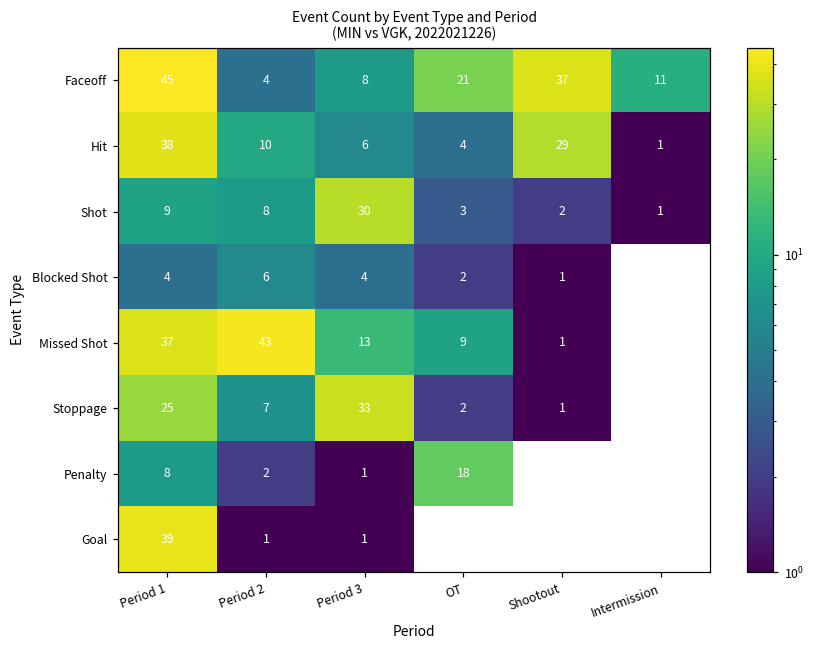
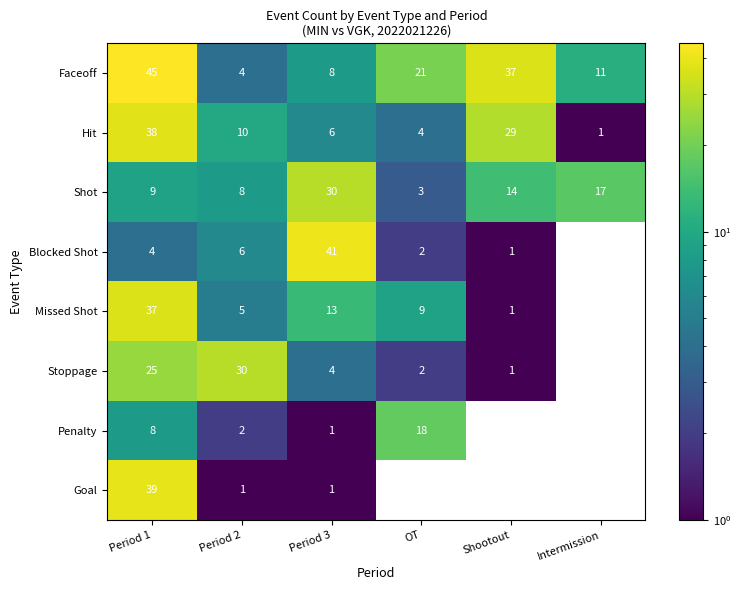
  {
    "Faceoff": {
      "Period 1": 45,
      "Period 2": 4,
      "Period 3": 8,
      "OT": 21,
      "Shootout": 37,
      "Intermission": 11
    },
    "Hit": {
      "Period 1": 38,
      "Period 2": 10,
      "Period 3": 6,
      "OT": 4,
      "Shootout": 29,
      "Intermission": 1
    },
    "Shot": {
      "Period 1": 9,
      "Period 2": 8,
      "Period 3": 30,
      "OT": 3,
-     "Shootout": 2,
-     "Intermission": 1
+     "Shootout": 14,
+     "Intermission": 17
    },
    "Blocked Shot": {
      "Period 1": 4,
      "Period 2": 6,
-     "Period 3": 4,
+     "Period 3": 41,
      "OT": 2,
      "Shootout": 1
    },
    "Missed Shot": {
      "Period 1": 37,
-     "Period 2": 43,
+     "Period 2": 5,
      "Period 3": 13,
      "OT": 9,
      "Shootout": 1
    },
    "Stoppage": {
      "Period 1": 25,
-     "Period 2": 7,
-     "Period 3": 33,
+     "Period 2": 30,
+     "Period 3": 4,
      "OT": 2,
      "Shootout": 1
    },
    "Penalty": {
      "Period 1": 8,
      "Period 2": 2,
      "Period 3": 1,
      "OT": 18
    },
    "Goal": {
      "Period 1": 39,
      "Period 2": 1,
      "Period 3": 1
    }
  }
